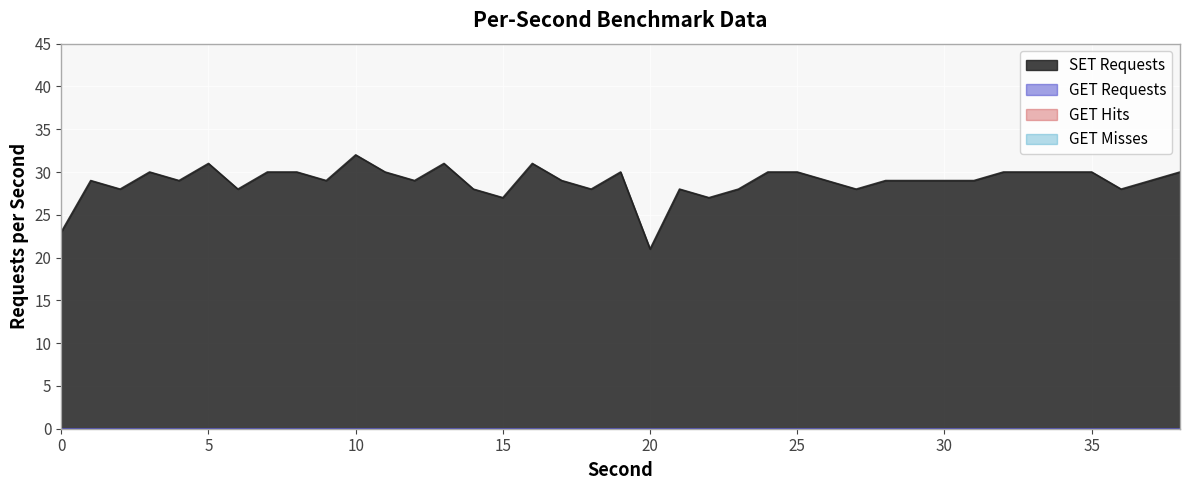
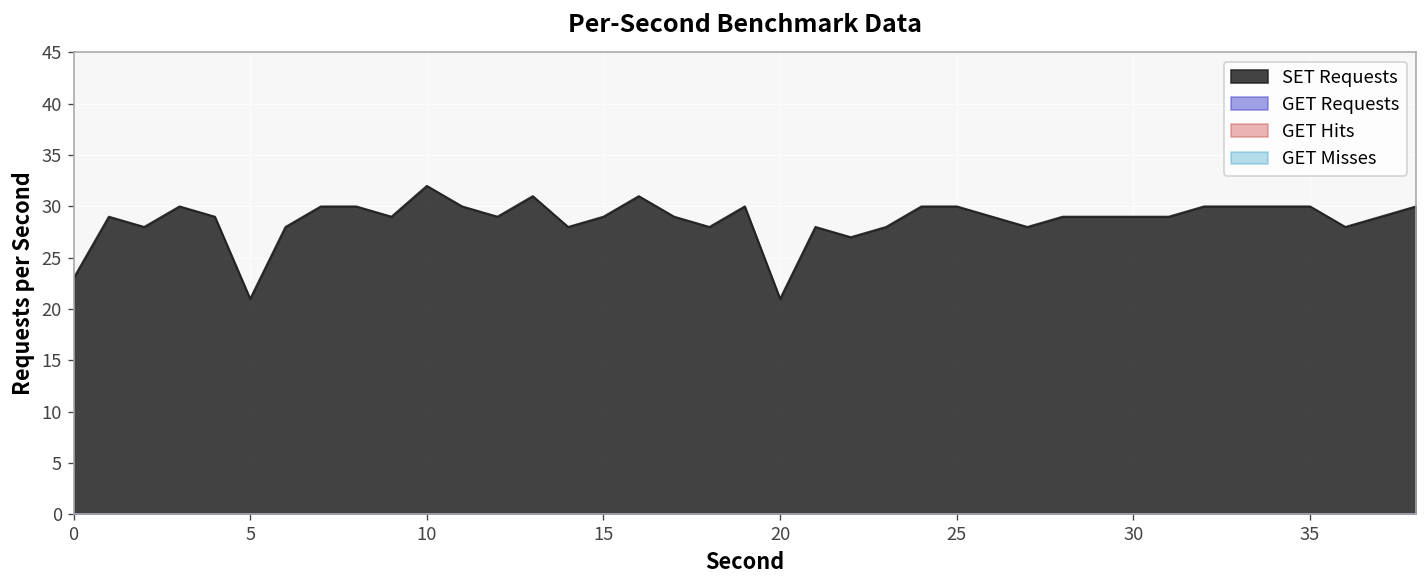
  {
    "SET Requests": {
      "0": 23,
-     "5": 31,
+     "5": 21,
      "10": 32,
-     "15": 27,
+     "15": 29,
      "20": 21,
      "25": 30,
      "30": 29,
      "35": 30
    },
    "GET Misses": {
      "0": 0,
      "5": 0,
      "10": 0,
      "15": 0,
      "20": 0,
      "25": 0,
      "30": 0,
      "35": 0
    }
  }
